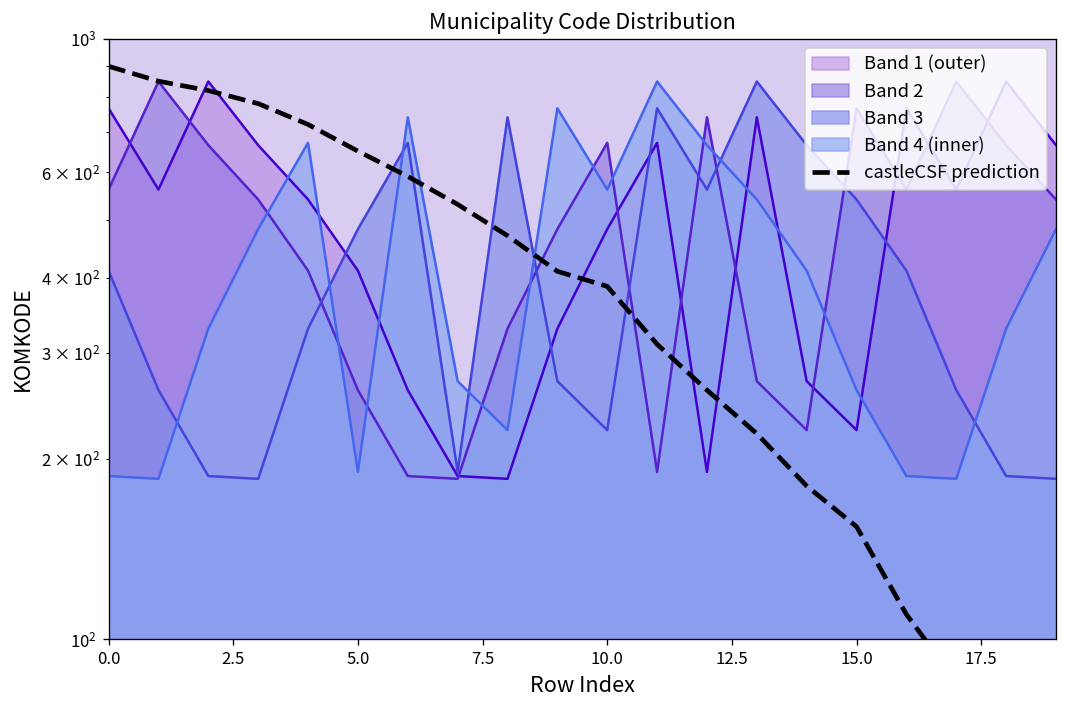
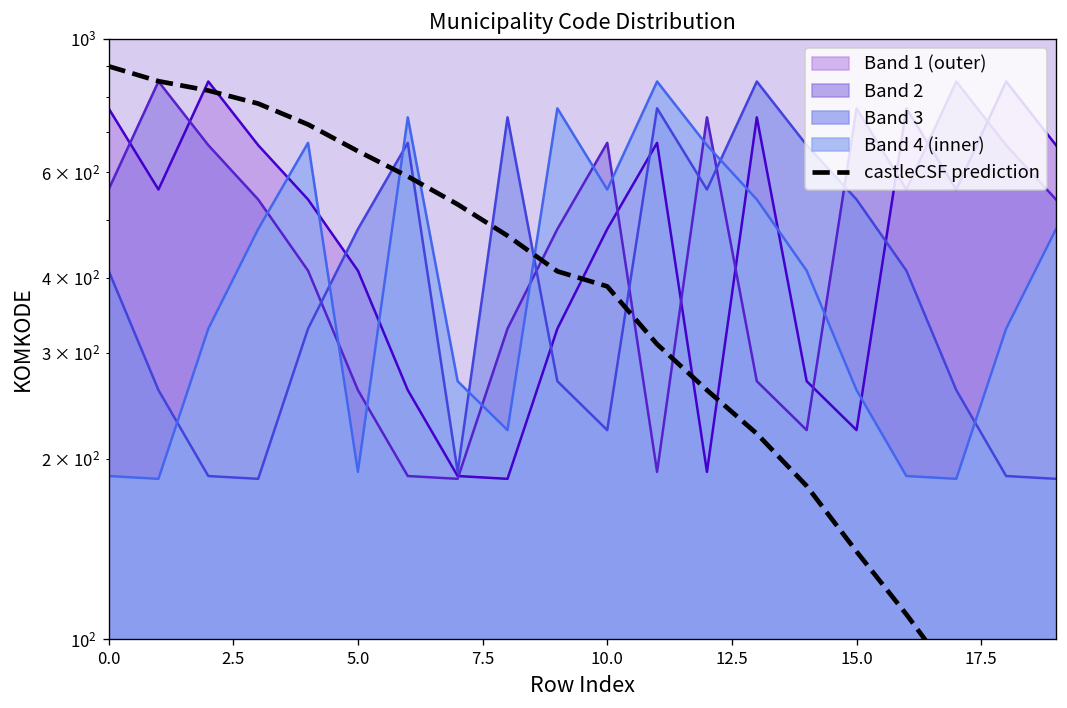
  {
    "castleCSF prediction": {
      "0.0": 900,
      "5.0": 650,
      "10.0": 390,
-     "15.0": 154
+     "15.0": 140
    }
  }
